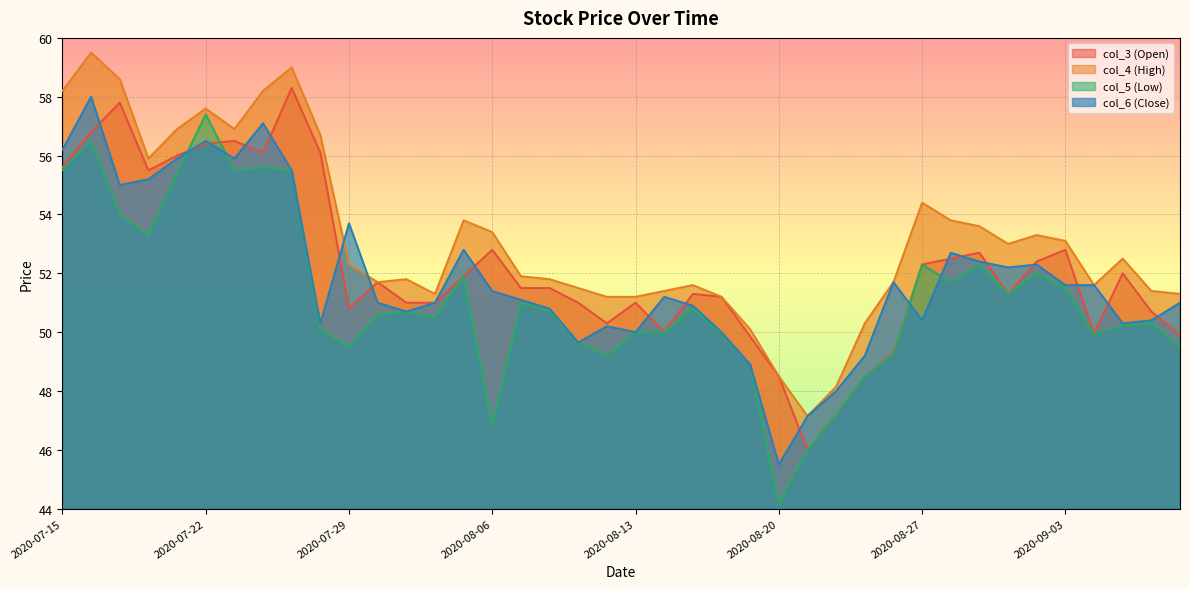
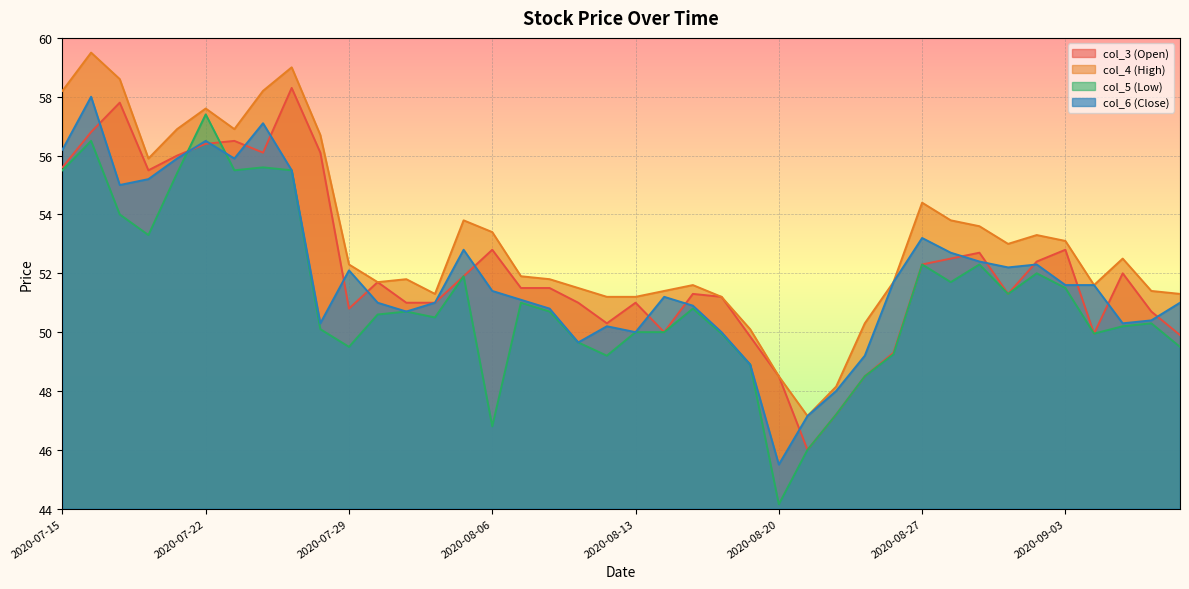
  {
    "col_5 (Low)": {
      "2020-07-15": 55.5,
      "2020-07-22": 57.4,
      "2020-07-29": 49.5,
      "2020-08-06": 46.8,
      "2020-08-20": 44.2,
      "2020-09-03": 51.5
    },
    "col_6 (Close)": {
      "2020-07-15": 56.2,
      "2020-07-22": 56.5,
-     "2020-07-29": 53.7,
+     "2020-07-29": 52.1,
      "2020-08-06": 51.4,
      "2020-08-20": 45.5,
-     "2020-08-27": 50.4,
+     "2020-08-27": 53.2,
      "2020-09-03": 51.6
    }
  }
